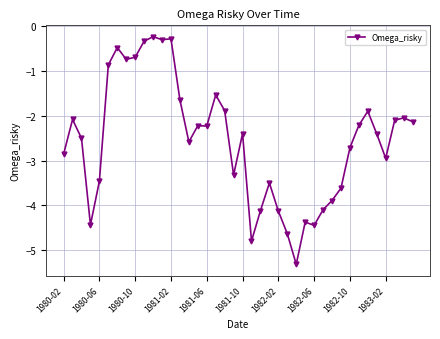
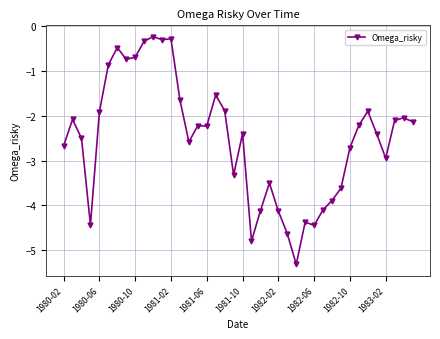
  {
-   "1980-02": -2.9,
-   "1980-06": -3.5,
+   "1980-02": -2.7,
+   "1980-06": -1.9,
    "1980-10": -0.7,
    "1981-02": -0.3,
    "1981-06": -2.2,
    "1981-10": -2.4,
    "1982-02": -4.1,
    "1982-06": -4.4,
    "1982-10": -2.7,
    "1983-02": -2.9
  }
